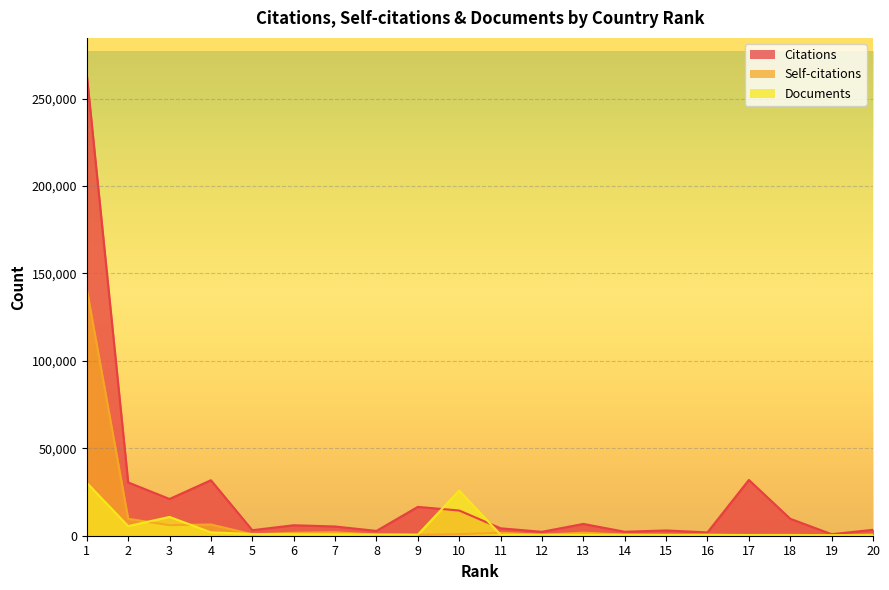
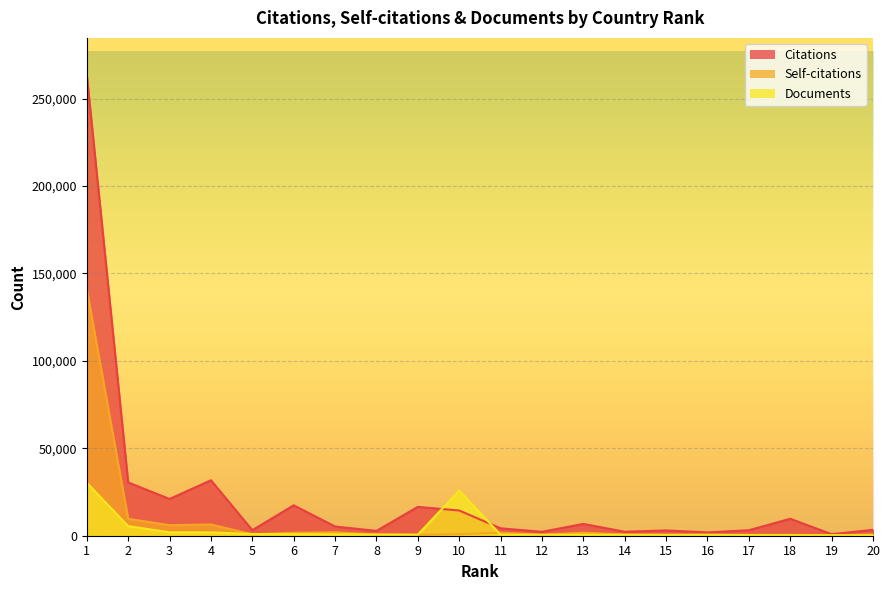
  {
    "Citations": {
      "1": "264,000",
      "2": "30,000",
      "3": "21,000",
      "4": "32,000",
      "5": "3,000",
-     "6": "6,000",
+     "6": "17,000",
      "7": "5,000",
      "8": "3,000",
      "9": "17,000",
      "10": "14,000",
      "11": "4,000",
      "12": "2,000",
      "13": "7,000",
      "14": "2,000",
      "15": "3,000",
-     "17": "32,000",
+     "17": "3,000",
      "18": "10,000",
      "20": "3,000"
    },
    "Self-citations": {
      "1": "141,000",
      "2": "10,000",
      "3": "6,000",
      "4": "6,000",
      "10": "1,000"
    },
    "Documents": {
      "1": "30,000",
      "2": "5,000",
-     "3": "11,000",
+     "3": "2,000",
      "4": "2,000",
      "10": "26,000"
    }
  }
